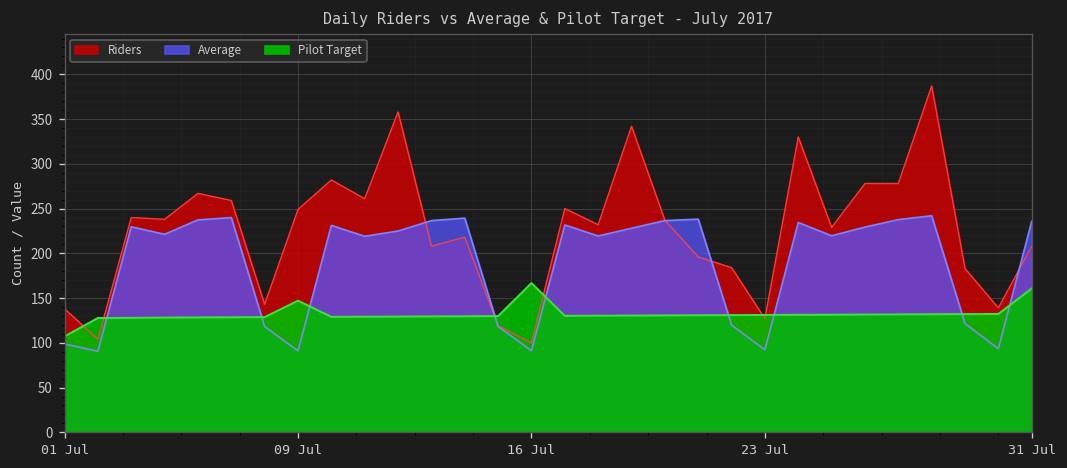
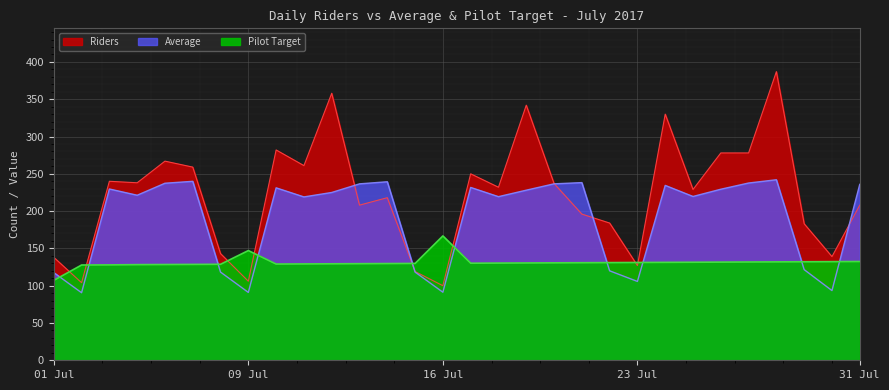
  {
    "Riders": {
      "01 Jul": 140,
-     "09 Jul": 250,
+     "09 Jul": 110,
      "16 Jul": 100,
      "23 Jul": 130,
      "31 Jul": 210
    },
    "Average": {
-     "01 Jul": 100,
+     "01 Jul": 120,
      "09 Jul": 90,
      "16 Jul": 90,
-     "23 Jul": 90,
+     "23 Jul": 110,
      "31 Jul": 240
    },
    "Pilot Target": {
      "01 Jul": 110,
      "09 Jul": 150,
      "16 Jul": 170,
      "23 Jul": 130,
-     "31 Jul": 160
+     "31 Jul": 130
    }
  }
